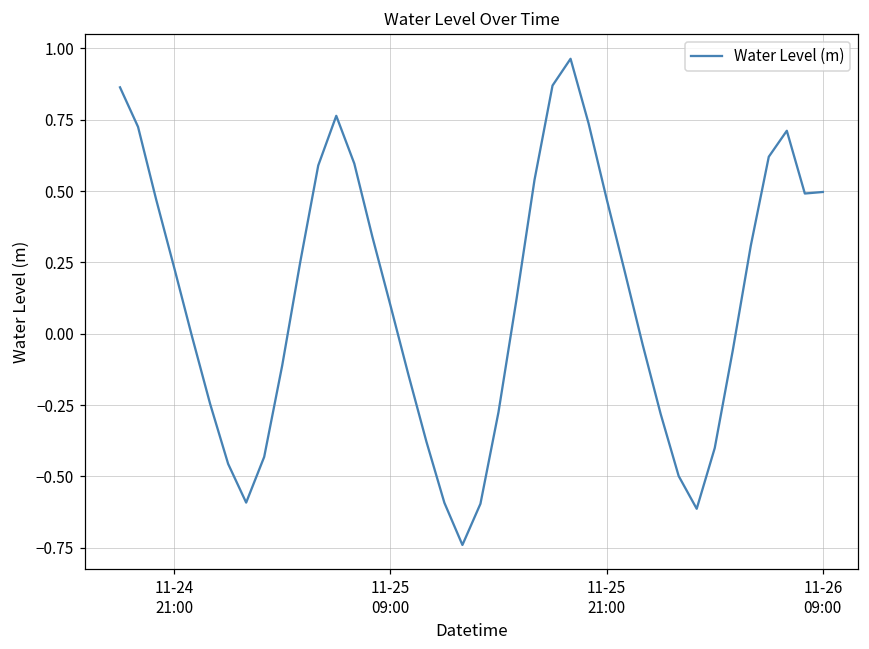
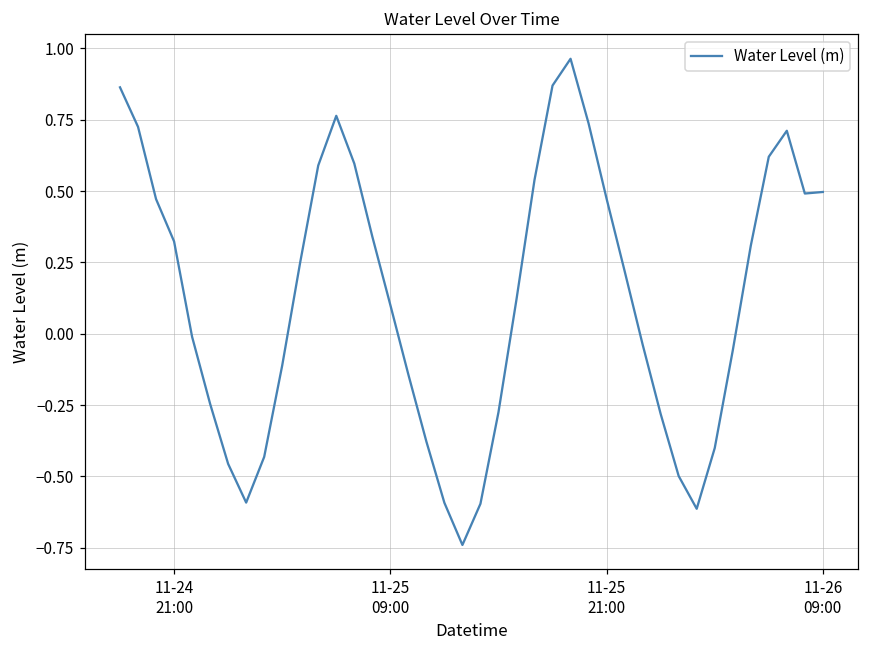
  {
-   "11-24 21:00": 0.23,
+   "11-24 21:00": 0.32,
    "11-25 09:00": 0.10,
    "11-25 21:00": 0.47,
    "11-26 09:00": 0.50
  }
